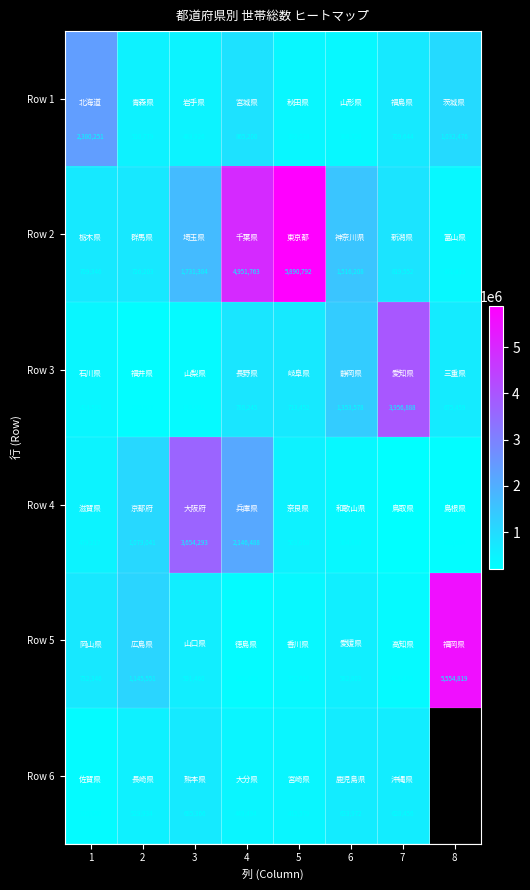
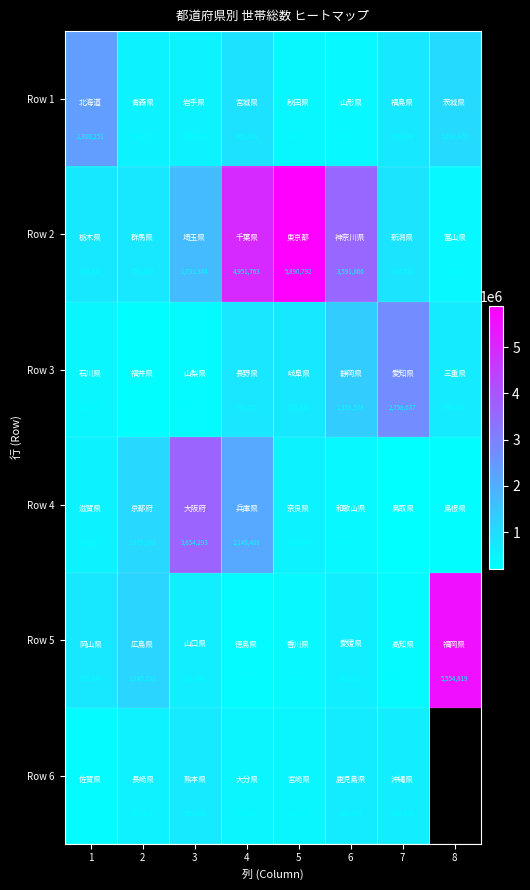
  {
    "Row 2": {
-     "6": "1,516,208"
+     "6": "3,591,866"
    },
    "Row 3": {
-     "7": "3,956,888"
+     "7": "2,758,637"
    }
  }
